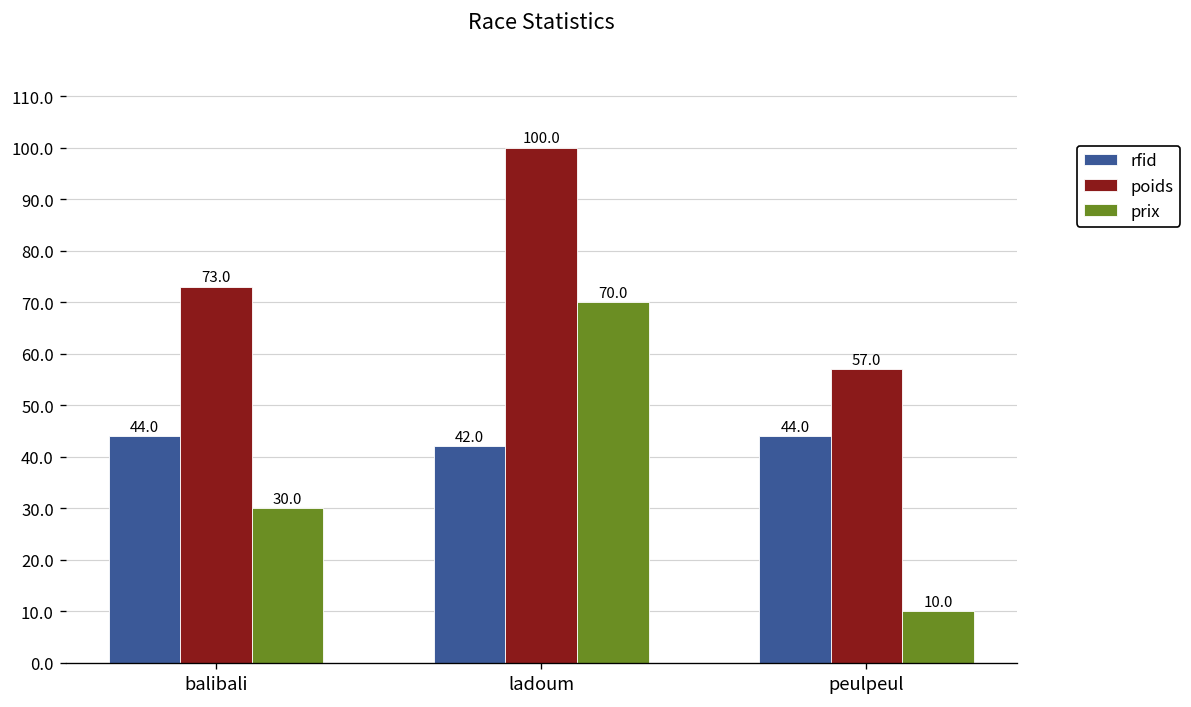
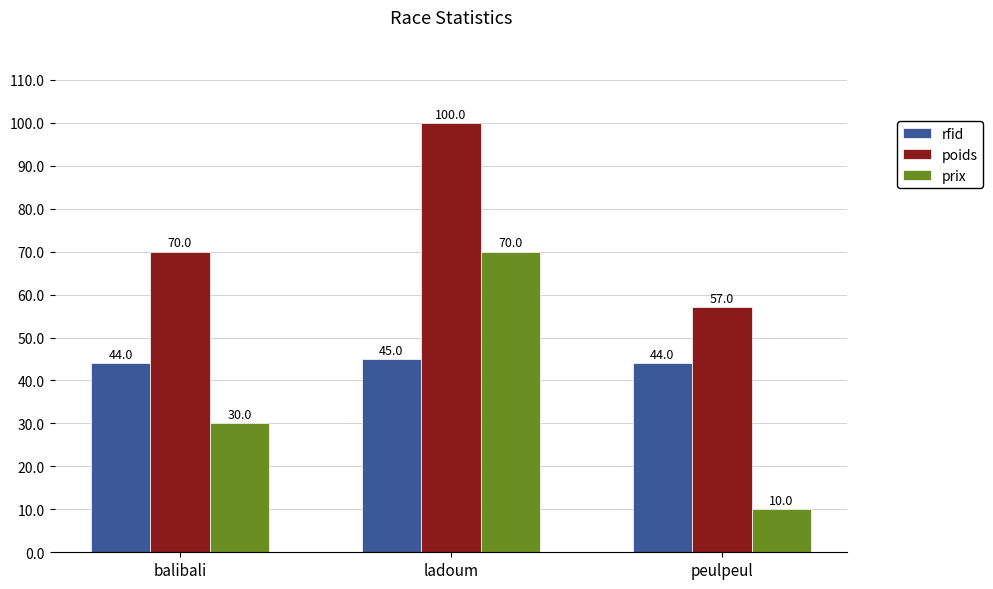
  {
    "rfid": {
      "balibali": 44.0,
-     "ladoum": 42.0,
+     "ladoum": 45.0,
      "peulpeul": 44.0
    },
    "poids": {
-     "balibali": 73.0,
+     "balibali": 70.0,
      "ladoum": 100.0,
      "peulpeul": 57.0
    },
    "prix": {
      "balibali": 30.0,
      "ladoum": 70.0,
      "peulpeul": 10.0
    }
  }
